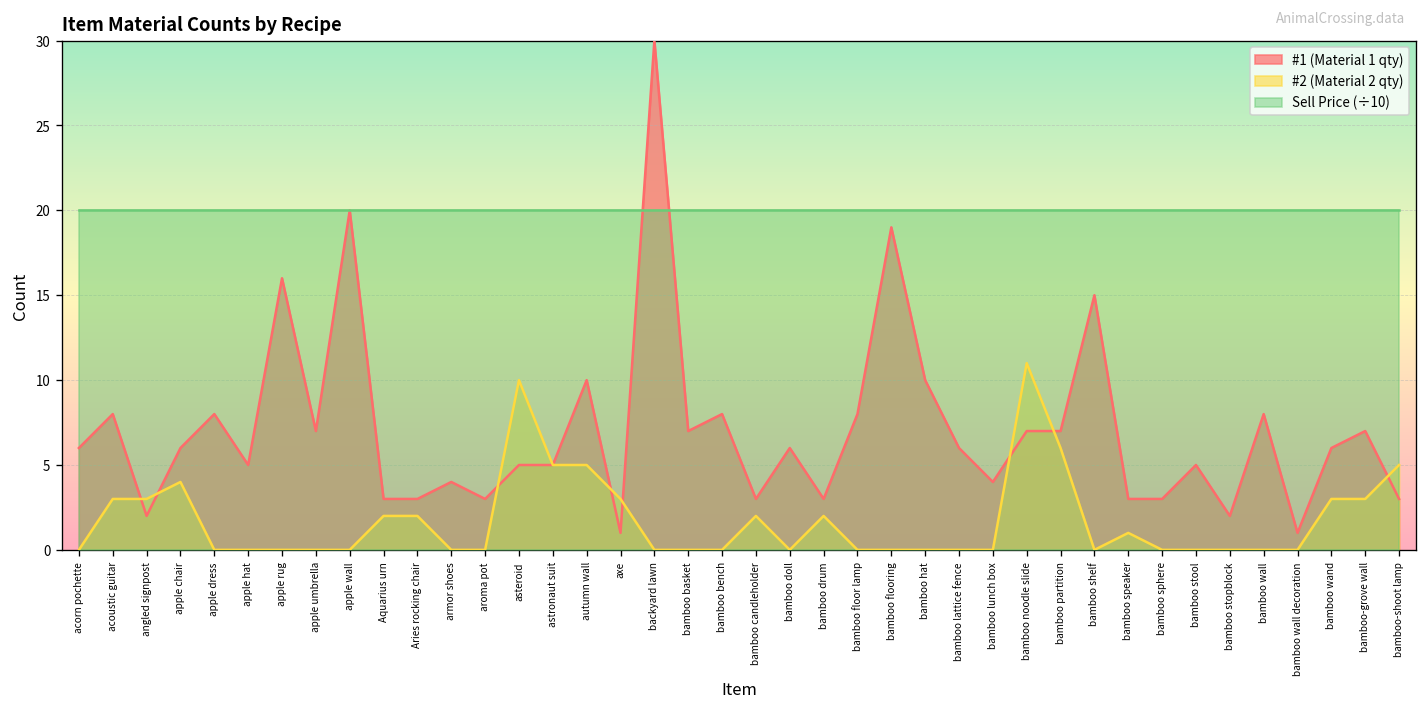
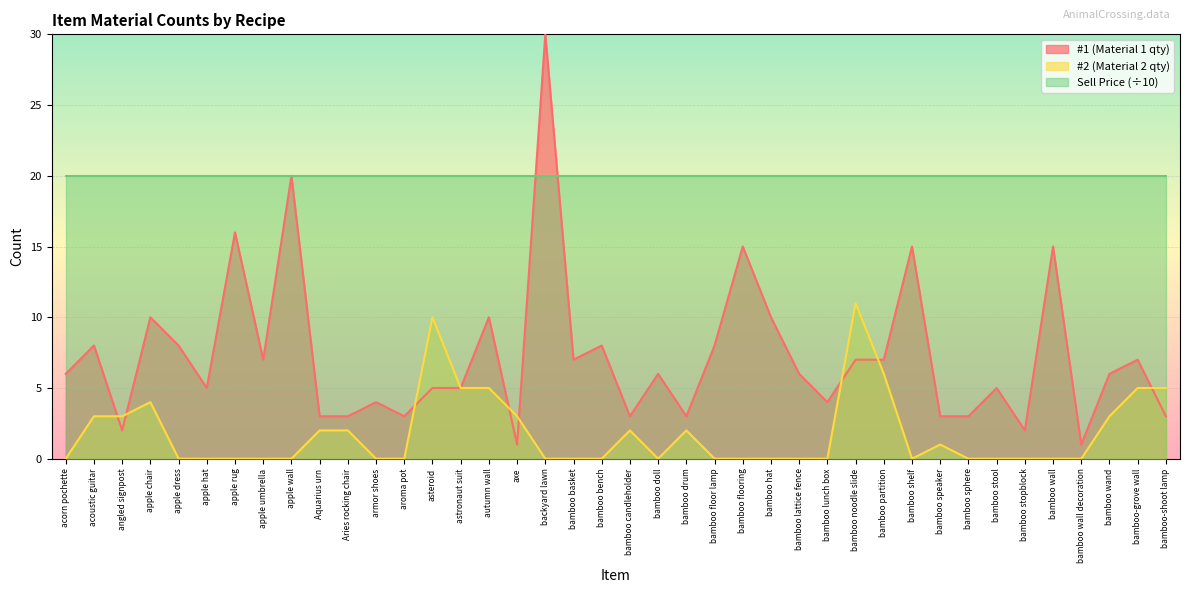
  {
    "#1 (Material 1 qty)": {
      "acorn pochette": 6,
      "acoustic guitar": 8,
      "angled signpost": 2,
-     "apple chair": 6,
+     "apple chair": 10,
      "apple dress": 8,
      "apple hat": 5,
      "apple rug": 16,
      "apple umbrella": 7,
      "Aquarius urn": 3,
      "Aries rocking chair": 3,
      "armor shoes": 4,
      "aroma pot": 3,
      "asteroid": 5,
      "autumn wall": 10,
      "axe": 1,
      "backyard lawn": 30,
      "bamboo basket": 7,
      "bamboo bench": 8,
      "bamboo candleholder": 3,
      "bamboo doll": 6,
      "bamboo drum": 3,
      "bamboo floor lamp": 8,
-     "bamboo flooring": 19,
+     "bamboo flooring": 15,
      "bamboo hat": 10,
      "bamboo lattice fence": 6,
      "bamboo lunch box": 4,
      "bamboo noodle slide": 7,
      "bamboo partition": 7,
      "bamboo shelf": 15,
      "bamboo speaker": 3,
      "bamboo sphere": 3,
      "bamboo stool": 5,
      "bamboo stopblock": 2,
-     "bamboo wall": 8,
+     "bamboo wall": 15,
      "bamboo wall decoration": 1,
      "bamboo wand": 6,
      "bamboo-grove wall": 7,
      "bamboo-shoot lamp": 3
    },
    "#2 (Material 2 qty)": {
      "acorn pochette": 0,
      "acoustic guitar": 3,
      "angled signpost": 3,
      "apple chair": 4,
      "apple dress": 0,
      "apple hat": 0,
      "apple rug": 0,
      "apple umbrella": 0,
      "apple wall": 0,
      "Aquarius urn": 2,
      "Aries rocking chair": 2,
      "armor shoes": 0,
      "aroma pot": 0,
      "asteroid": 10,
      "autumn wall": 5,
      "axe": 3,
      "backyard lawn": 0,
      "bamboo basket": 0,
      "bamboo bench": 0,
      "bamboo candleholder": 2,
      "bamboo doll": 0,
      "bamboo drum": 2,
      "bamboo floor lamp": 0,
      "bamboo flooring": 0,
      "bamboo hat": 0,
      "bamboo lattice fence": 0,
      "bamboo lunch box": 0,
      "bamboo noodle slide": 11,
      "bamboo partition": 6,
      "bamboo shelf": 0,
      "bamboo speaker": 1,
      "bamboo sphere": 0,
      "bamboo stool": 0,
      "bamboo stopblock": 0,
      "bamboo wall": 0,
      "bamboo wall decoration": 0,
      "bamboo wand": 3,
-     "bamboo-grove wall": 3,
+     "bamboo-grove wall": 5,
      "bamboo-shoot lamp": 5
    },
    "Sell Price (÷10)": {
      "acorn pochette": 20,
      "acoustic guitar": 20,
      "angled signpost": 20,
      "apple chair": 20,
      "apple dress": 20,
      "apple hat": 20,
      "apple rug": 20,
      "apple umbrella": 20,
      "Aquarius urn": 20,
      "Aries rocking chair": 20,
      "armor shoes": 20,
      "aroma pot": 20,
      "asteroid": 20,
      "astronaut suit": 20,
      "autumn wall": 20,
      "axe": 20,
      "backyard lawn": 20,
      "bamboo basket": 20,
      "bamboo bench": 20,
      "bamboo candleholder": 20,
      "bamboo doll": 20,
      "bamboo drum": 20,
      "bamboo floor lamp": 20,
      "bamboo flooring": 20,
      "bamboo hat": 20,
      "bamboo lattice fence": 20,
      "bamboo lunch box": 20,
      "bamboo noodle slide": 20,
      "bamboo partition": 20,
      "bamboo shelf": 20,
      "bamboo speaker": 20,
      "bamboo sphere": 20,
      "bamboo stool": 20,
      "bamboo stopblock": 20,
      "bamboo wall": 20,
      "bamboo wall decoration": 20,
      "bamboo wand": 20,
      "bamboo-grove wall": 20,
      "bamboo-shoot lamp": 20
    }
  }
